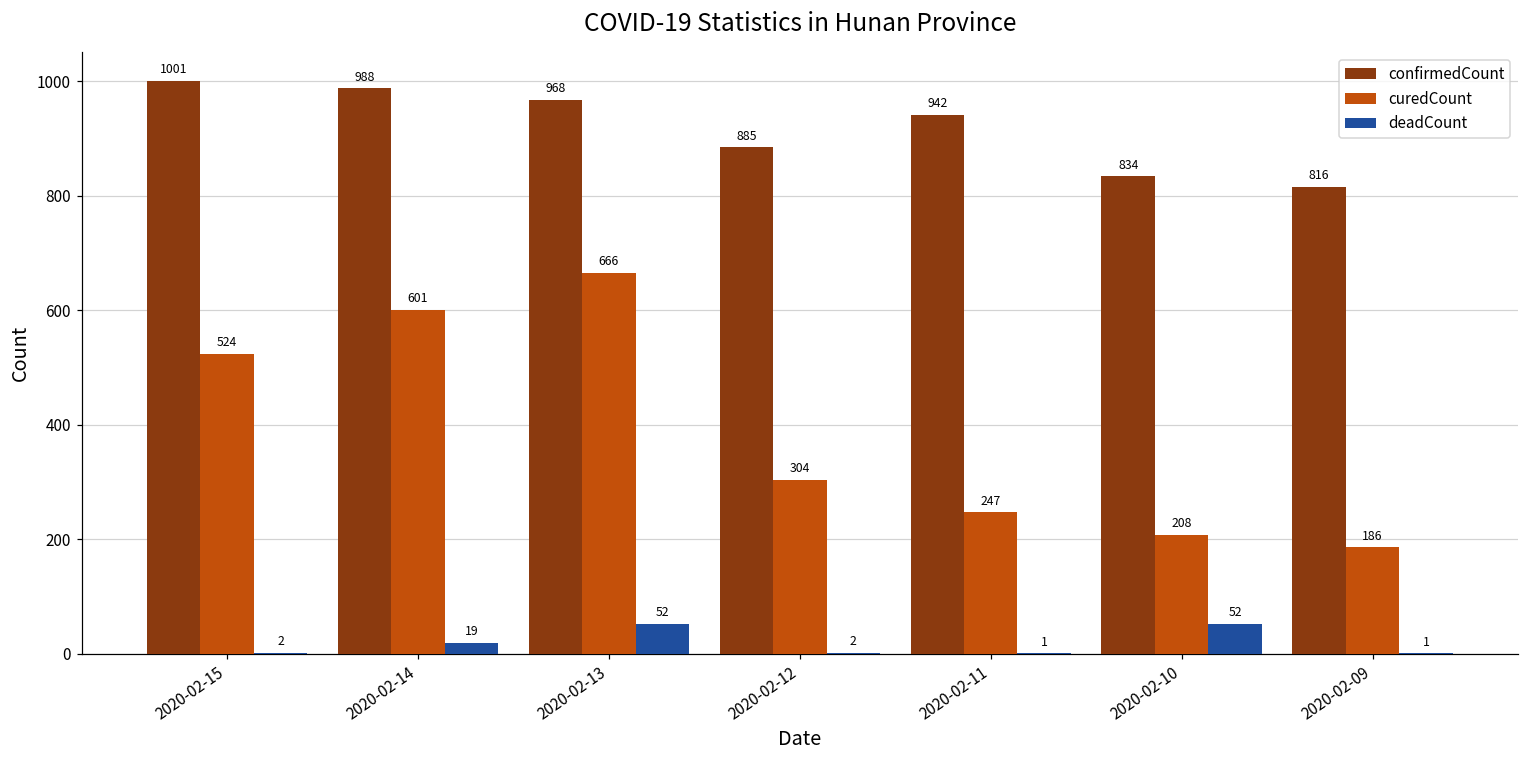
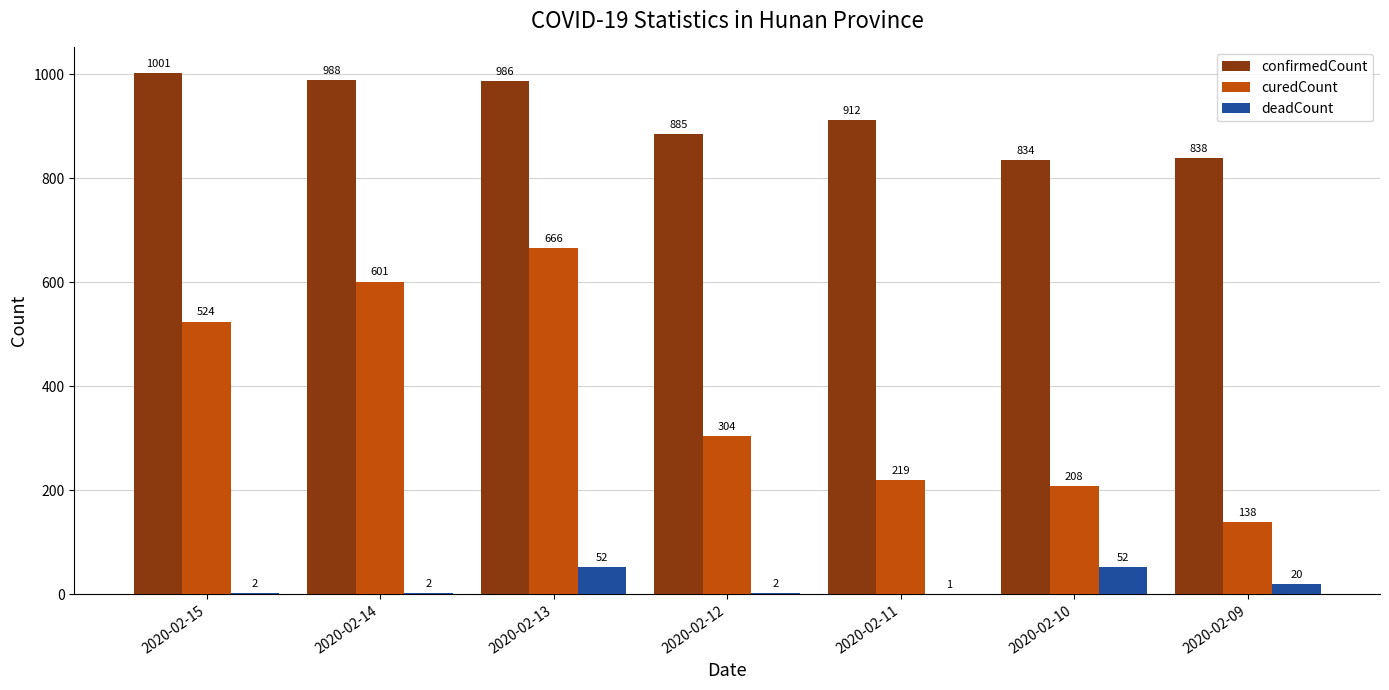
  {
    "confirmedCount": {
      "2020-02-15": 1001,
      "2020-02-14": 988,
-     "2020-02-13": 968,
+     "2020-02-13": 986,
      "2020-02-12": 885,
-     "2020-02-11": 942,
+     "2020-02-11": 912,
      "2020-02-10": 834,
-     "2020-02-09": 816
+     "2020-02-09": 838
    },
    "curedCount": {
      "2020-02-15": 524,
      "2020-02-14": 601,
      "2020-02-13": 666,
      "2020-02-12": 304,
-     "2020-02-11": 247,
+     "2020-02-11": 219,
      "2020-02-10": 208,
-     "2020-02-09": 186
+     "2020-02-09": 138
    },
    "deadCount": {
      "2020-02-15": 2,
-     "2020-02-14": 19,
+     "2020-02-14": 2,
      "2020-02-13": 52,
      "2020-02-12": 2,
      "2020-02-11": 1,
      "2020-02-10": 52,
-     "2020-02-09": 1
+     "2020-02-09": 20
    }
  }
